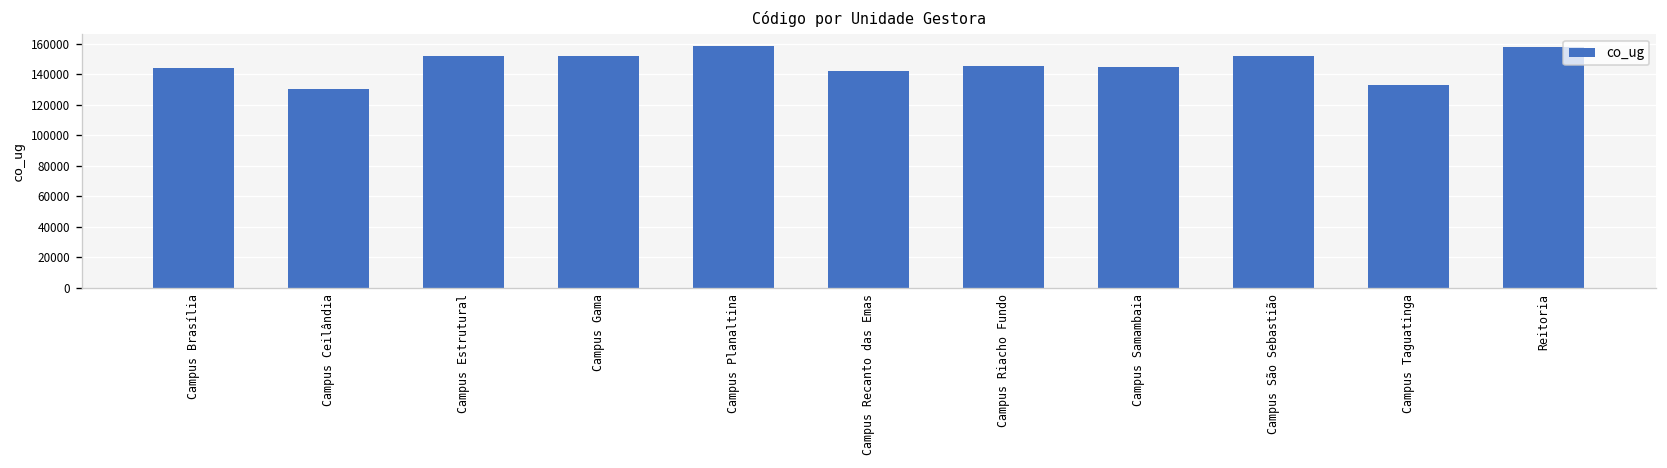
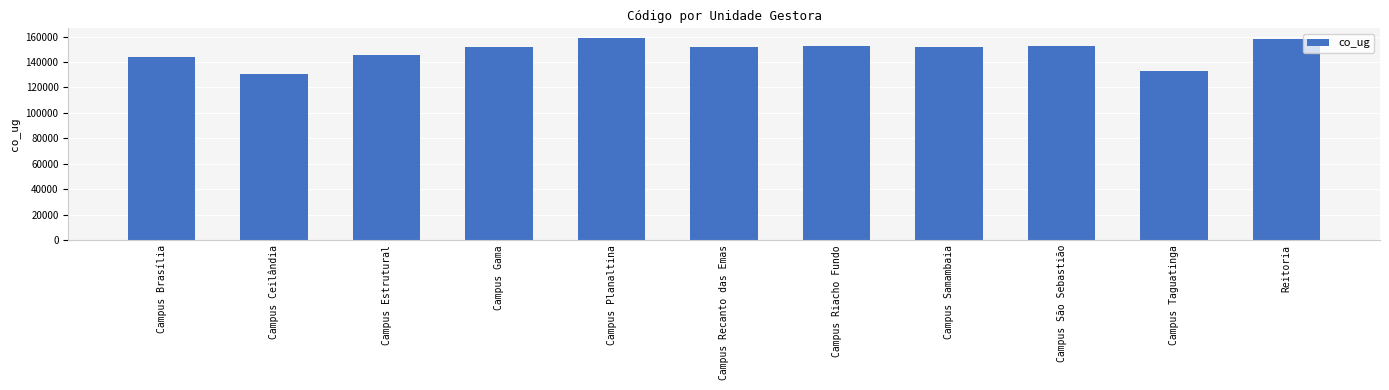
  {
    "Campus Brasília": 144000,
    "Campus Ceilândia": 131000,
-   "Campus Estrutural": 152000,
+   "Campus Estrutural": 146000,
    "Campus Gama": 152000,
    "Campus Planaltina": 159000,
-   "Campus Recanto das Emas": 142000,
-   "Campus Riacho Fundo": 146000,
-   "Campus Samambaia": 145000,
+   "Campus Recanto das Emas": 152000,
+   "Campus Riacho Fundo": 152000,
+   "Campus Samambaia": 152000,
    "Campus São Sebastião": 152000,
    "Campus Taguatinga": 133000,
    "Reitoria": 158000
  }
